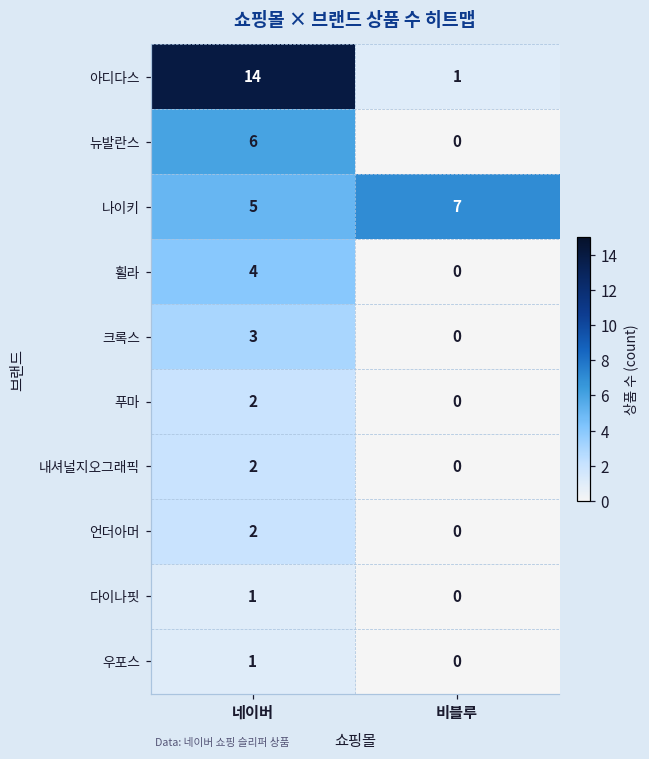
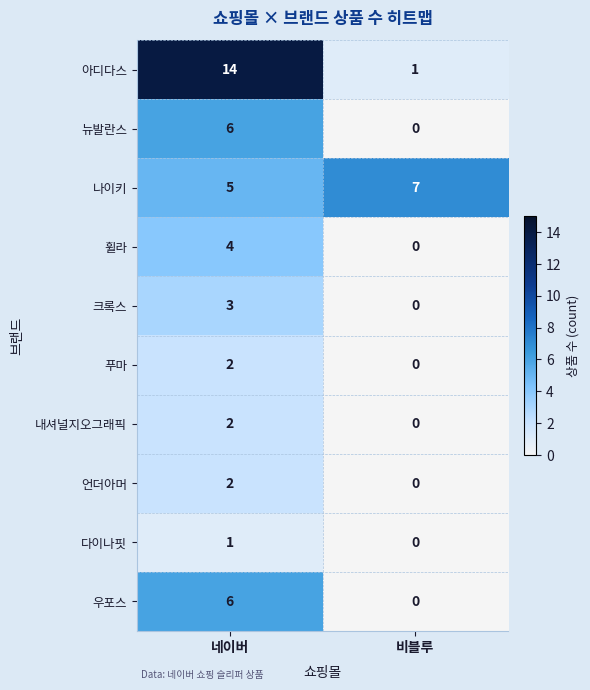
  {
    "아디다스": {
      "네이버": 14,
      "비블루": 1
    },
    "뉴발란스": {
      "네이버": 6,
      "비블루": 0
    },
    "나이키": {
      "네이버": 5,
      "비블루": 7
    },
    "휠라": {
      "네이버": 4,
      "비블루": 0
    },
    "크록스": {
      "네이버": 3,
      "비블루": 0
    },
    "푸마": {
      "네이버": 2,
      "비블루": 0
    },
    "내셔널지오그래픽": {
      "네이버": 2,
      "비블루": 0
    },
    "언더아머": {
      "네이버": 2,
      "비블루": 0
    },
    "다이나핏": {
      "네이버": 1,
      "비블루": 0
    },
    "우포스": {
-     "네이버": 1,
+     "네이버": 6,
      "비블루": 0
    }
  }
